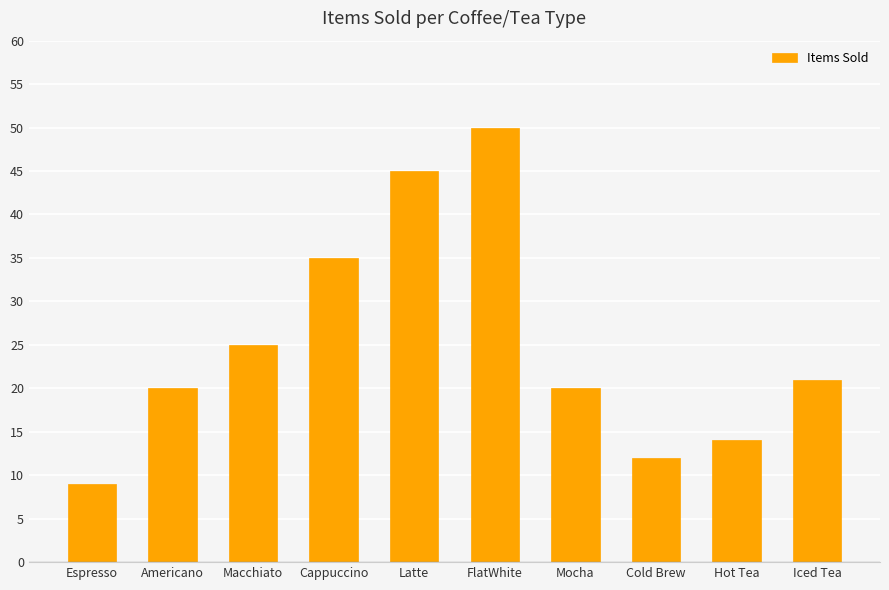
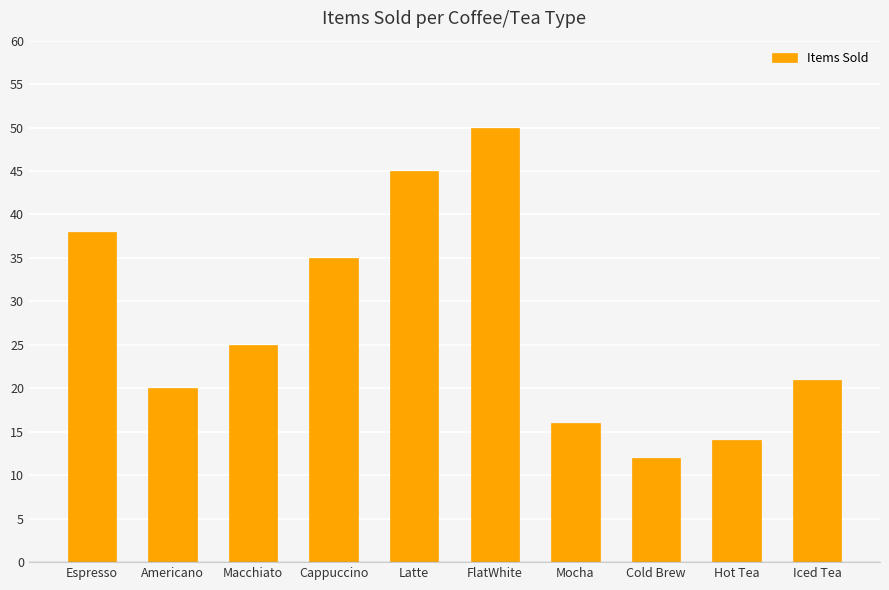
  {
-   "Espresso": 9,
+   "Espresso": 38,
    "Americano": 20,
    "Macchiato": 25,
    "Cappuccino": 35,
    "Latte": 45,
    "FlatWhite": 50,
-   "Mocha": 20,
+   "Mocha": 16,
    "Cold Brew": 12,
    "Hot Tea": 14,
    "Iced Tea": 21
  }
